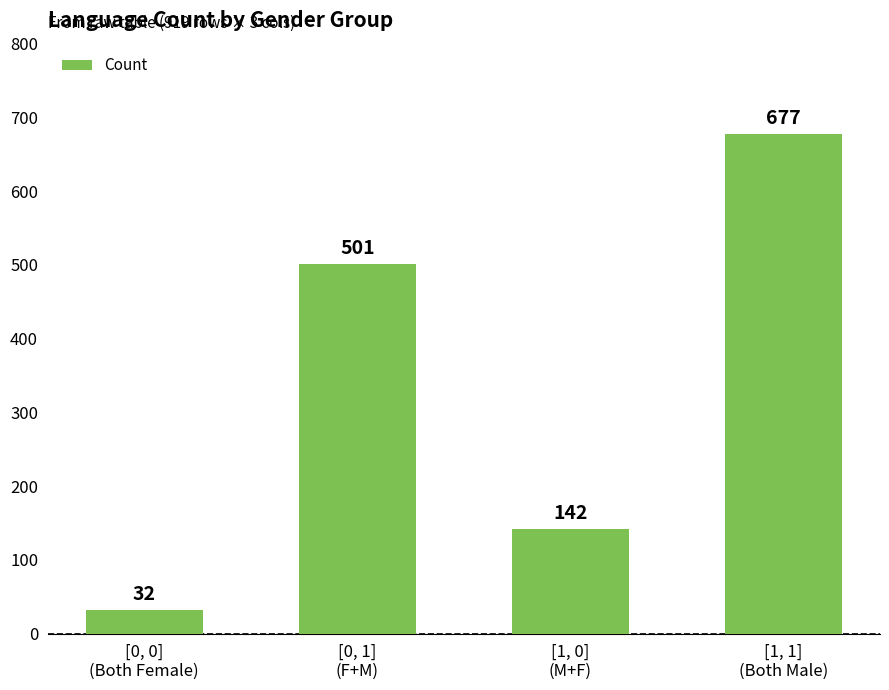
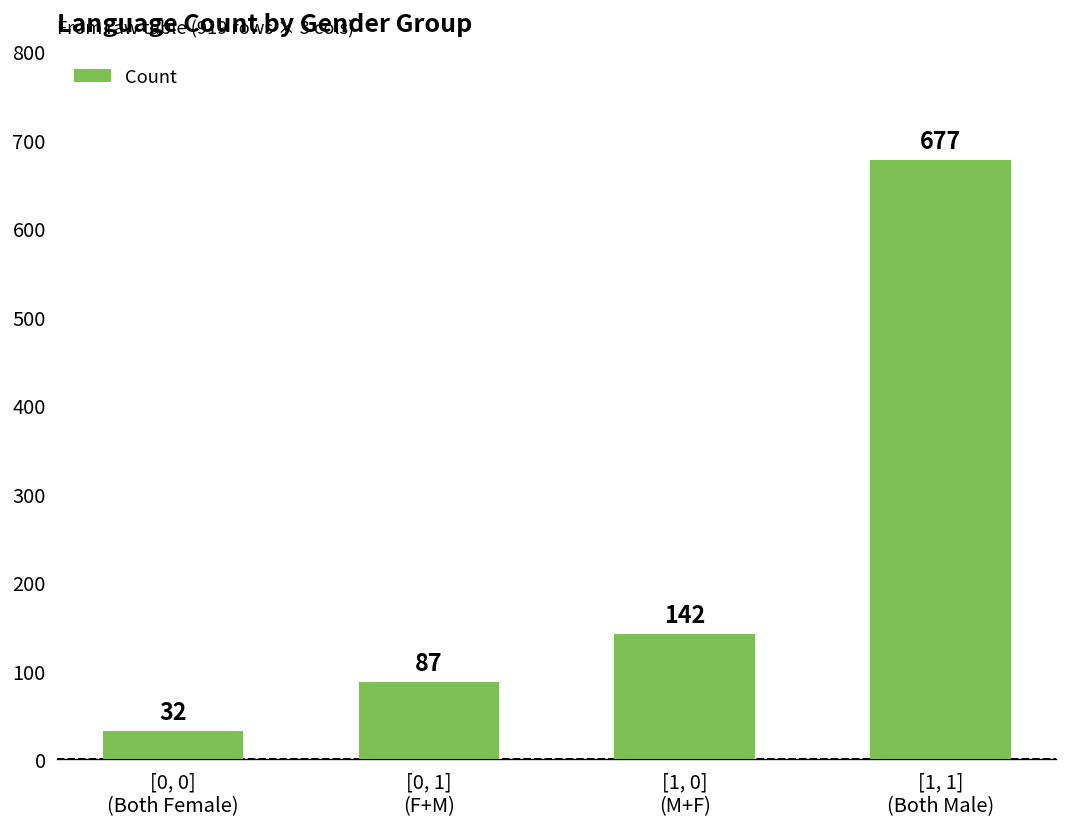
  {
    "[0, 0] (Both Female)": 32,
-   "[0, 1] (F+M)": 501,
+   "[0, 1] (F+M)": 87,
    "[1, 0] (M+F)": 142,
    "[1, 1] (Both Male)": 677
  }
